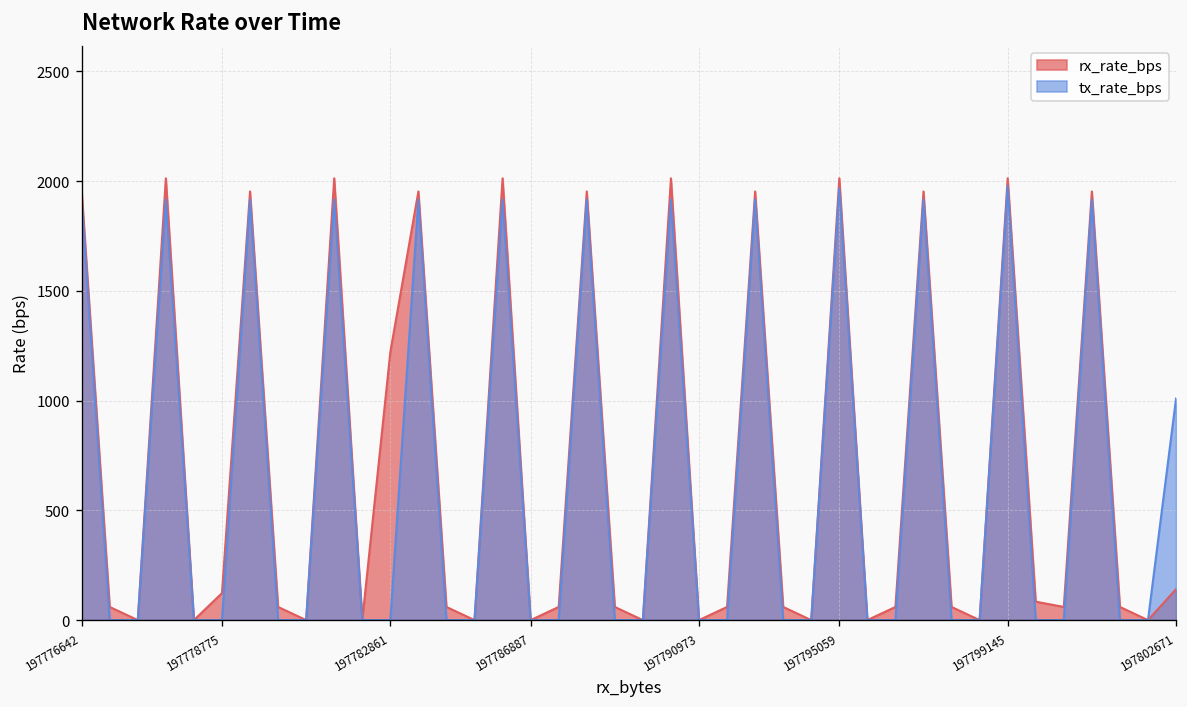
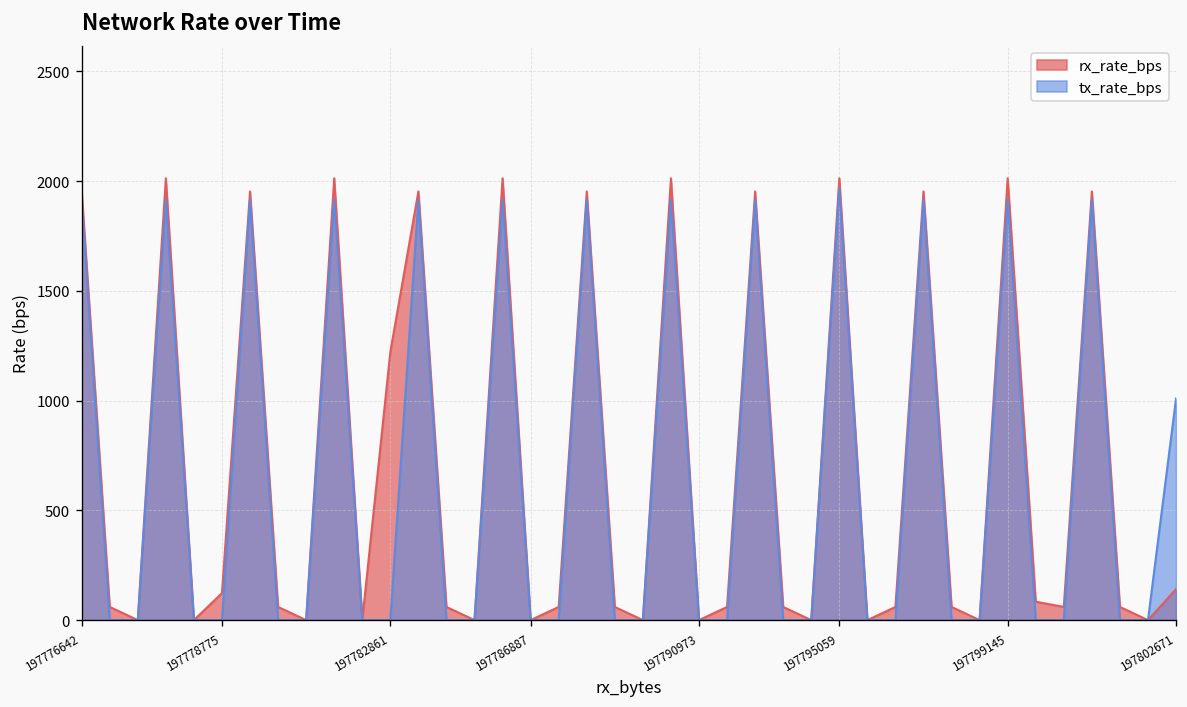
  {
    "rx_rate_bps": {
      "197776642": 1950,
      "197778775": 120,
      "197782861": 1220,
      "197795059": 2010,
      "197799145": 2010,
      "197802671": 140
    },
    "tx_rate_bps": {
      "197776642": 1920,
      "197778775": 0,
      "197782861": 0,
      "197795059": 1970,
-     "197799145": 1980,
+     "197799145": 1920,
      "197802671": 1010
    }
  }
